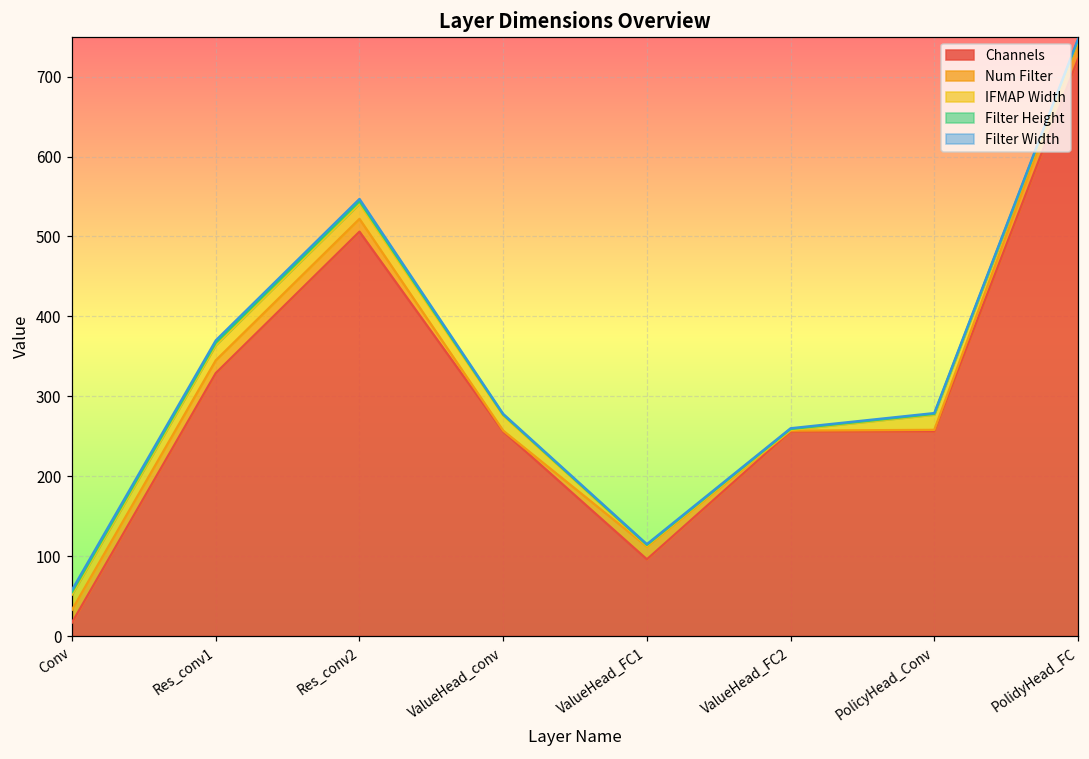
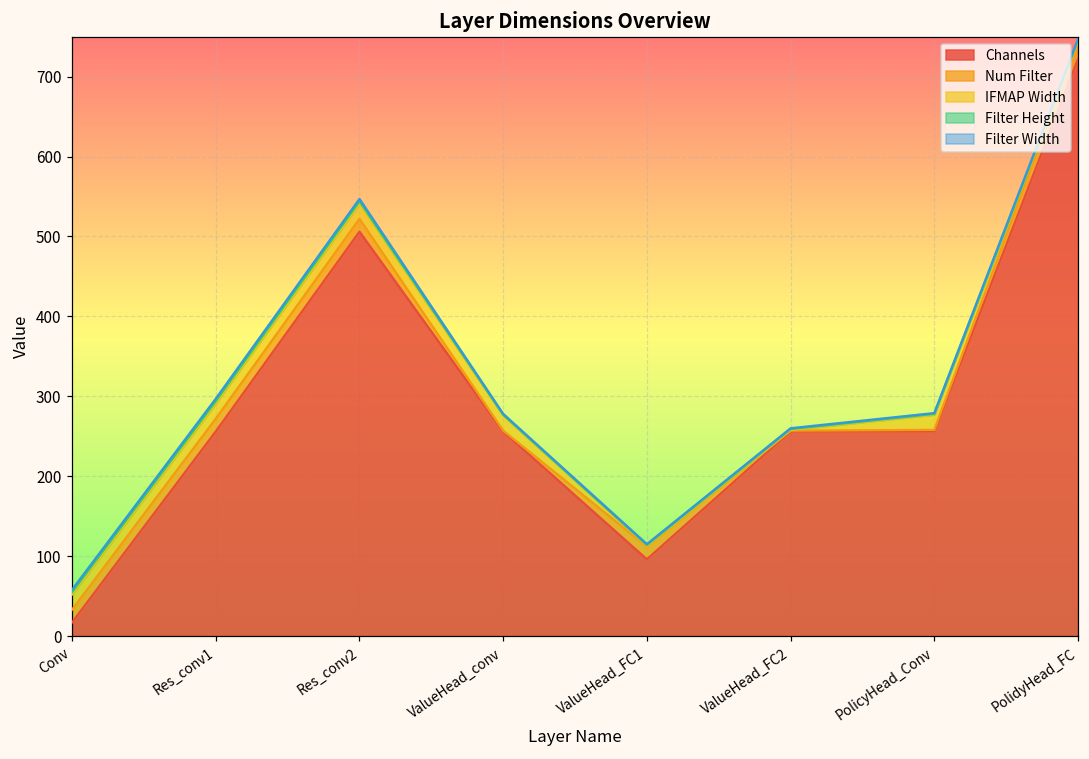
  {
    "Channels": {
      "Conv": 20,
-     "Res_conv1": 330,
+     "Res_conv1": 260,
      "Res_conv2": 510,
      "ValueHead_FC1": 100,
      "PolidyHead_FC": 720
    }
  }
